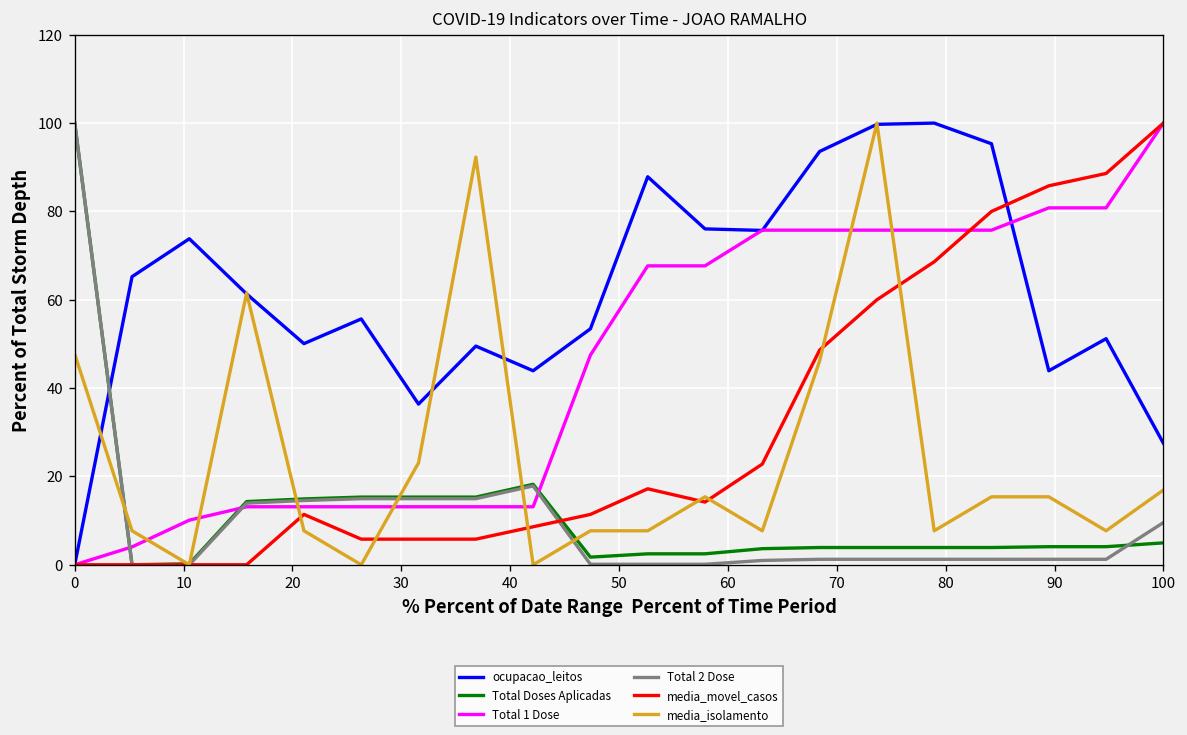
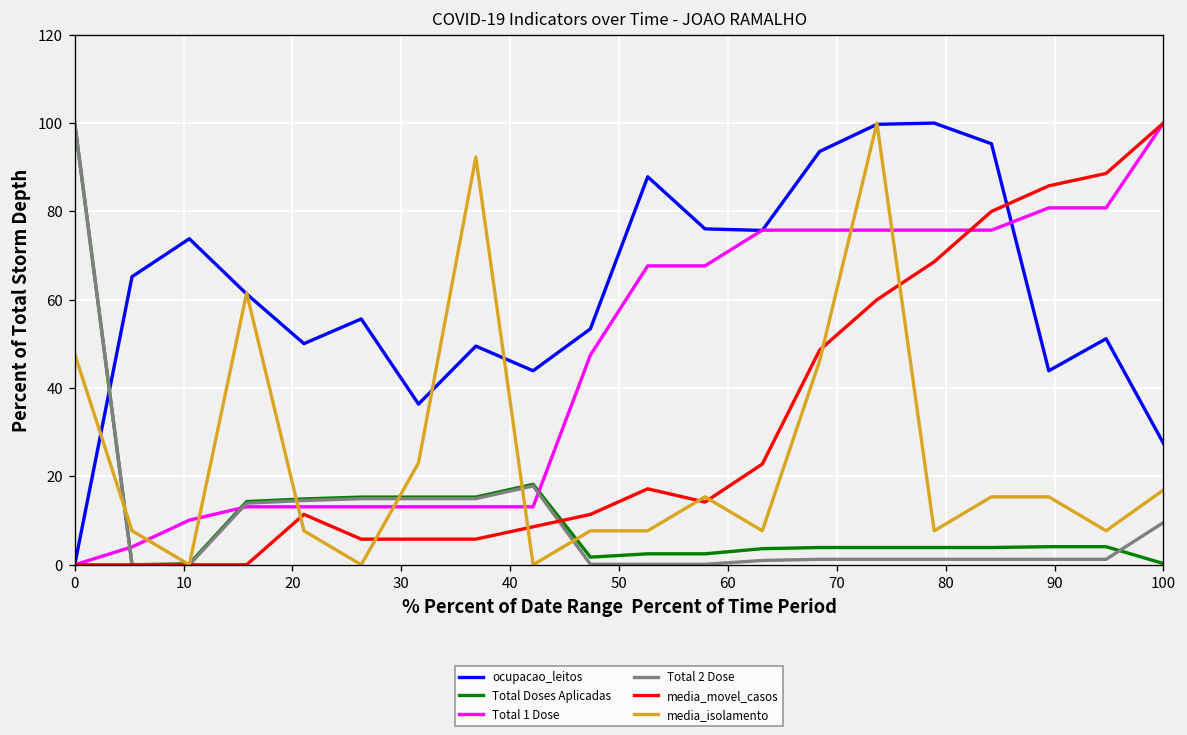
  {
    "ocupacao_leitos": {
      "100": 28
    },
    "Total Doses Aplicadas": {
-     "100": 5
+     "100": 0
    },
    "Total 2 Dose": {
      "100": 10
    },
    "media_isolamento": {
      "0": 48,
      "100": 17
    }
  }
